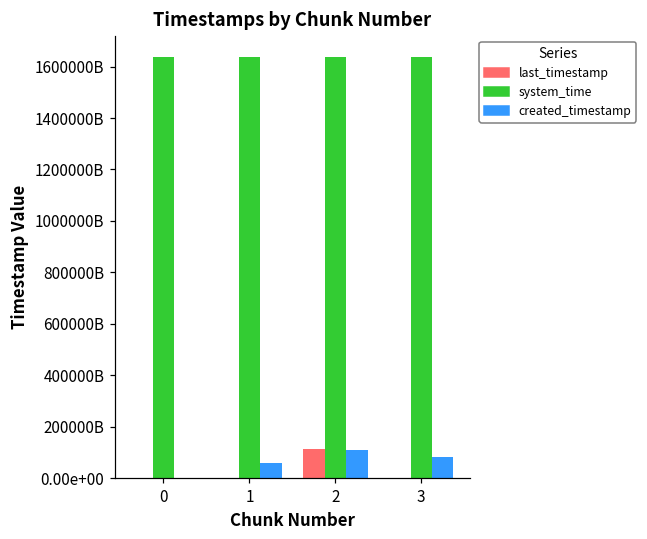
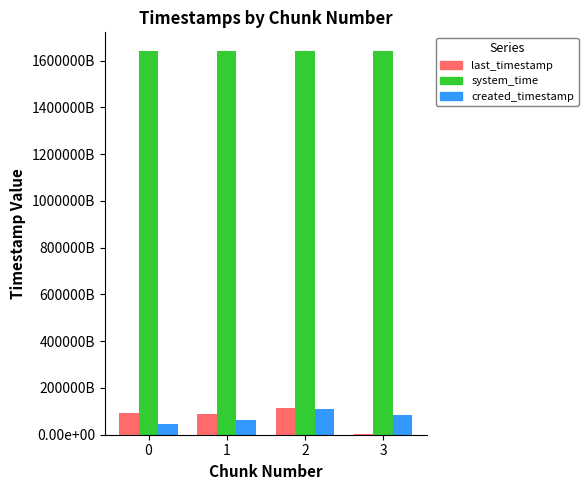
  {
    "last_timestamp": {
-     "0": 0,
-     "1": 0,
+     "0": 90000000000000,
+     "1": 90000000000000,
      "2": 120000000000000
    },
    "system_time": {
      "0": 1640000000000000,
      "1": 1640000000000000,
      "2": 1640000000000000,
      "3": 1640000000000000
    },
    "created_timestamp": {
-     "0": 0,
+     "0": 50000000000000,
      "1": 60000000000000,
      "2": 110000000000000,
      "3": 80000000000000
    }
  }
